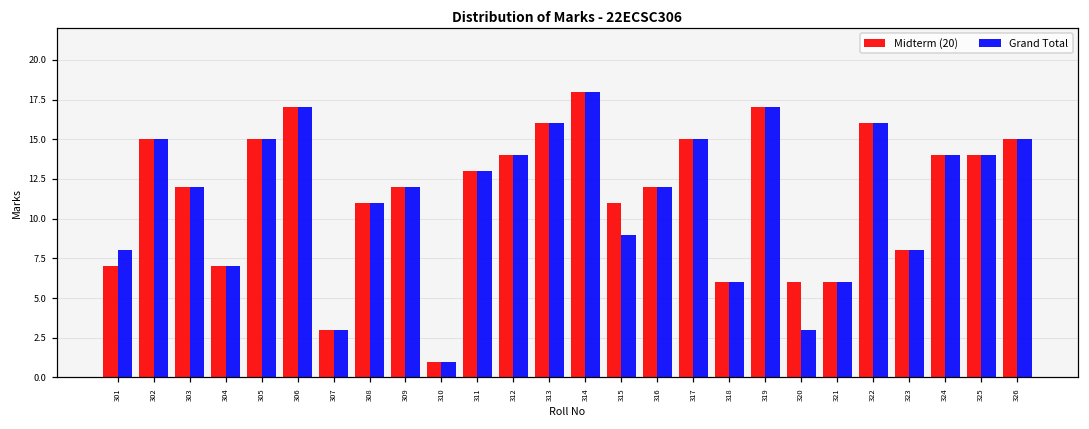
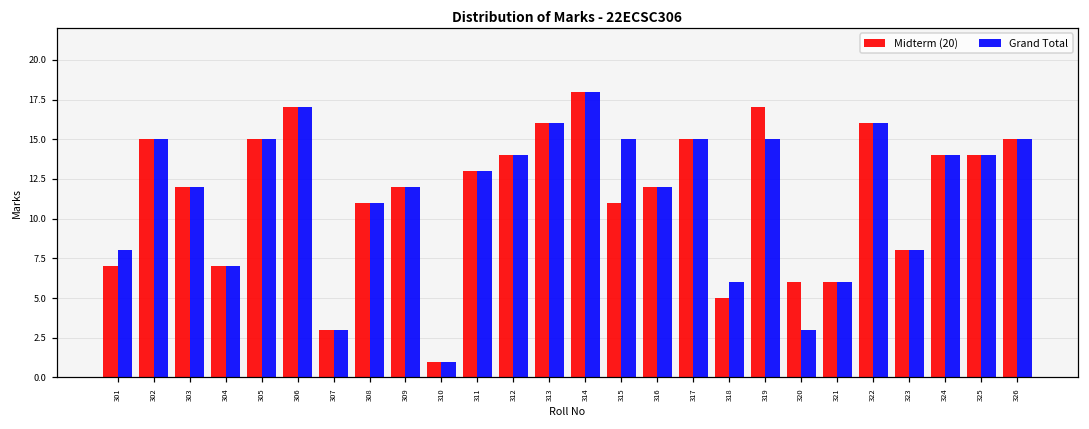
  {
    "Midterm (20)": {
      "301": 7,
      "302": 15,
      "303": 12,
      "304": 7,
      "305": 15,
      "306": 17,
      "307": 3,
      "308": 11,
      "309": 12,
      "310": 1,
      "311": 13,
      "312": 14,
      "313": 16,
      "314": 18,
      "315": 11,
      "316": 12,
      "317": 15,
-     "318": 6,
+     "318": 5,
      "319": 17,
      "320": 6,
      "321": 6,
      "322": 16,
      "323": 8,
      "324": 14,
      "325": 14,
      "326": 15
    },
    "Grand Total": {
      "301": 8,
      "302": 15,
      "303": 12,
      "304": 7,
      "305": 15,
      "306": 17,
      "307": 3,
      "308": 11,
      "309": 12,
      "310": 1,
      "311": 13,
      "312": 14,
      "313": 16,
      "314": 18,
-     "315": 9,
+     "315": 15,
      "316": 12,
      "317": 15,
      "318": 6,
-     "319": 17,
+     "319": 15,
      "320": 3,
      "321": 6,
      "322": 16,
      "323": 8,
      "324": 14,
      "325": 14,
      "326": 15
    }
  }
